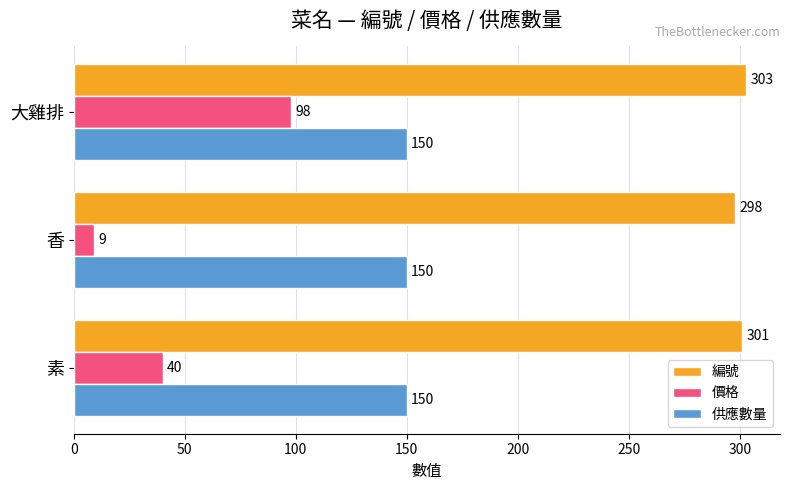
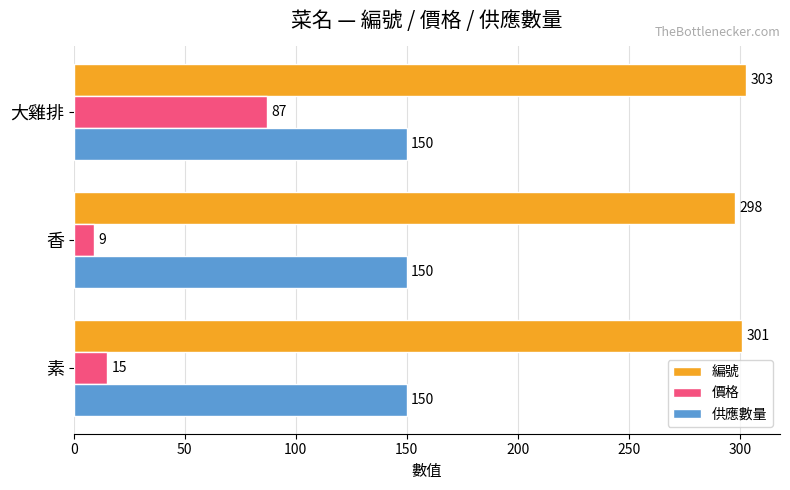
  {
    "編號": {
      "大雞排": 303,
      "香": 298,
      "素": 301
    },
    "價格": {
-     "大雞排": 98,
+     "大雞排": 87,
      "香": 9,
-     "素": 40
+     "素": 15
    },
    "供應數量": {
      "大雞排": 150,
      "香": 150,
      "素": 150
    }
  }
